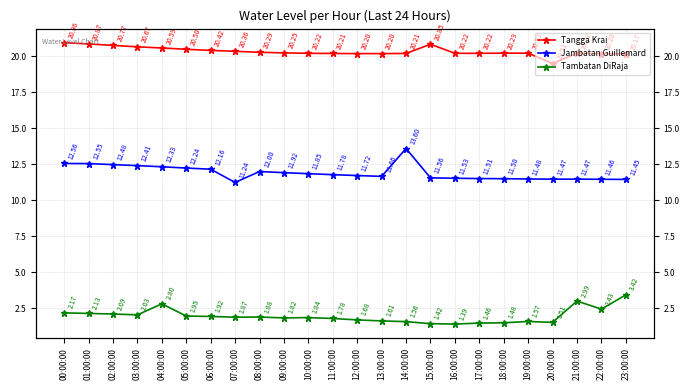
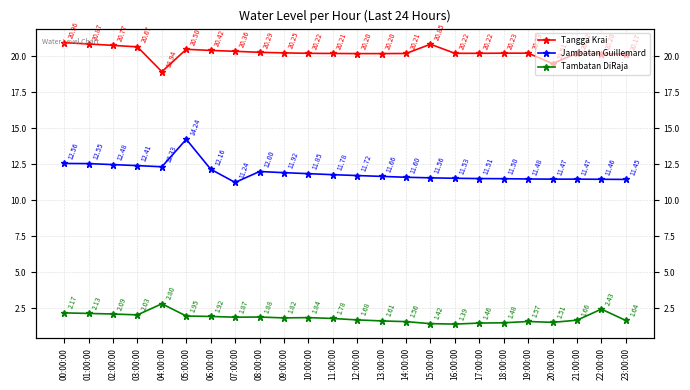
  {
    "Tangga Krai": {
      "00:00:00": 20.96,
      "01:00:00": 20.87,
      "02:00:00": 20.77,
      "03:00:00": 20.67,
-     "04:00:00": 20.59,
+     "04:00:00": 18.94,
      "05:00:00": 20.50,
      "06:00:00": 20.42,
      "07:00:00": 20.36,
      "08:00:00": 20.29,
      "09:00:00": 20.25,
      "10:00:00": 20.22,
      "11:00:00": 20.21,
      "12:00:00": 20.20,
      "13:00:00": 20.20,
      "14:00:00": 20.21,
      "15:00:00": 20.85,
      "16:00:00": 20.22,
      "17:00:00": 20.22,
      "18:00:00": 20.23
    },
    "Jambatan Guillemard": {
      "00:00:00": 12.56,
      "01:00:00": 12.55,
      "02:00:00": 12.48,
      "03:00:00": 12.41,
      "04:00:00": 12.33,
-     "05:00:00": 12.24,
+     "05:00:00": 14.24,
      "06:00:00": 12.16,
      "07:00:00": 11.24,
      "08:00:00": 12.00,
      "09:00:00": 11.92,
      "10:00:00": 11.85,
      "11:00:00": 11.78,
      "12:00:00": 11.72,
      "13:00:00": 11.66,
-     "14:00:00": 13.60,
+     "14:00:00": 11.60,
      "15:00:00": 11.56,
      "16:00:00": 11.53,
      "17:00:00": 11.51,
      "18:00:00": 11.50,
      "19:00:00": 11.48,
      "20:00:00": 11.47,
      "21:00:00": 11.47,
      "22:00:00": 11.46,
      "23:00:00": 11.45
    },
    "Tambatan DiRaja": {
      "00:00:00": 2.17,
      "01:00:00": 2.13,
      "02:00:00": 2.09,
      "03:00:00": 2.03,
      "04:00:00": 2.80,
      "05:00:00": 1.95,
      "06:00:00": 1.92,
      "07:00:00": 1.87,
      "08:00:00": 1.88,
      "09:00:00": 1.82,
      "10:00:00": 1.84,
      "11:00:00": 1.78,
      "12:00:00": 1.68,
      "13:00:00": 1.61,
      "14:00:00": 1.56,
      "15:00:00": 1.42,
      "16:00:00": 1.39,
      "17:00:00": 1.46,
      "18:00:00": 1.48,
      "19:00:00": 1.57,
      "20:00:00": 1.51,
-     "21:00:00": 2.99,
+     "21:00:00": 1.66,
      "22:00:00": 2.43,
-     "23:00:00": 3.42
+     "23:00:00": 1.64
    }
  }
